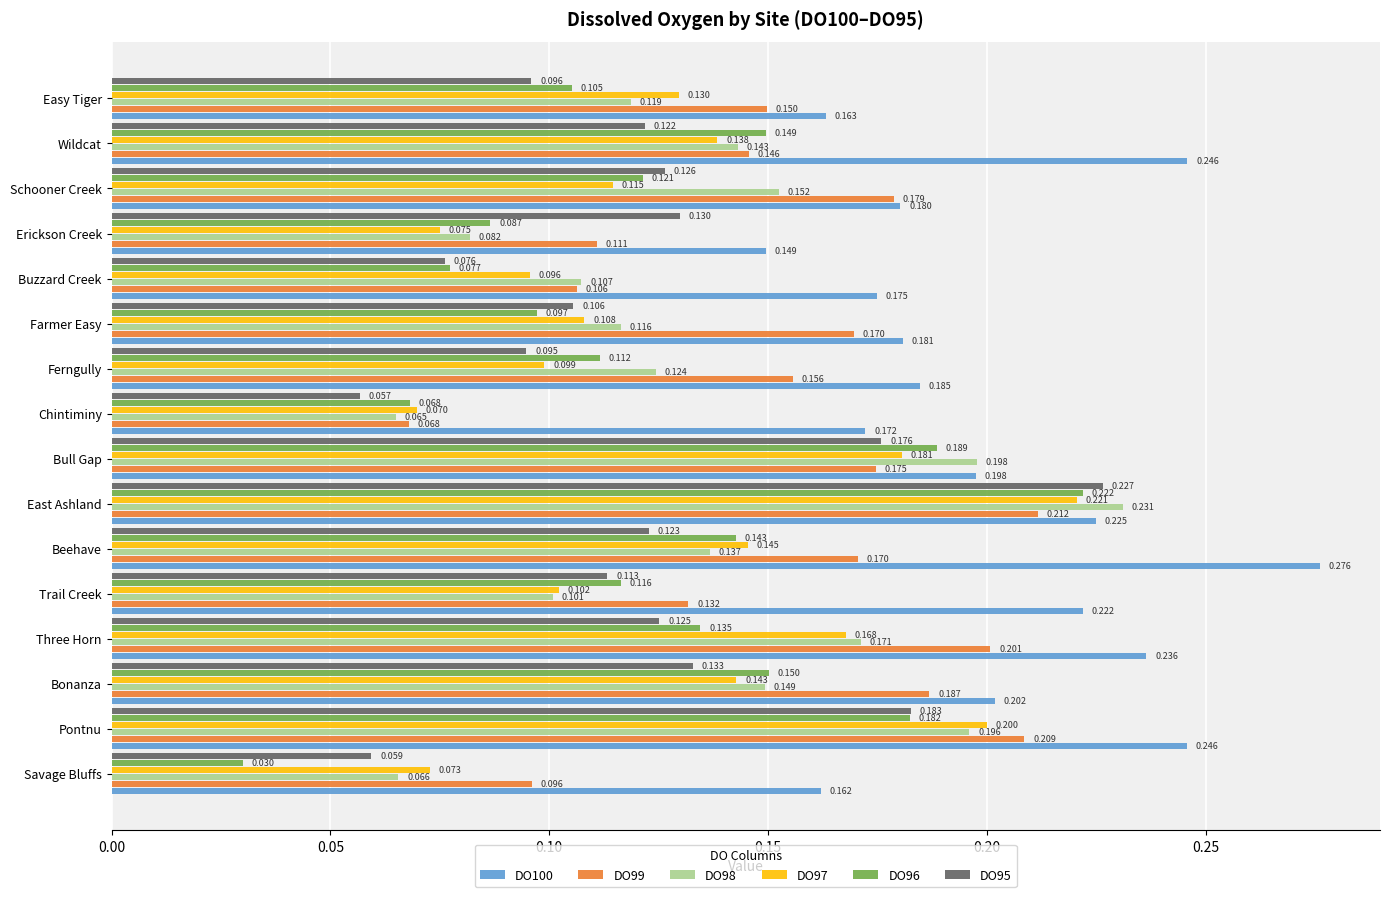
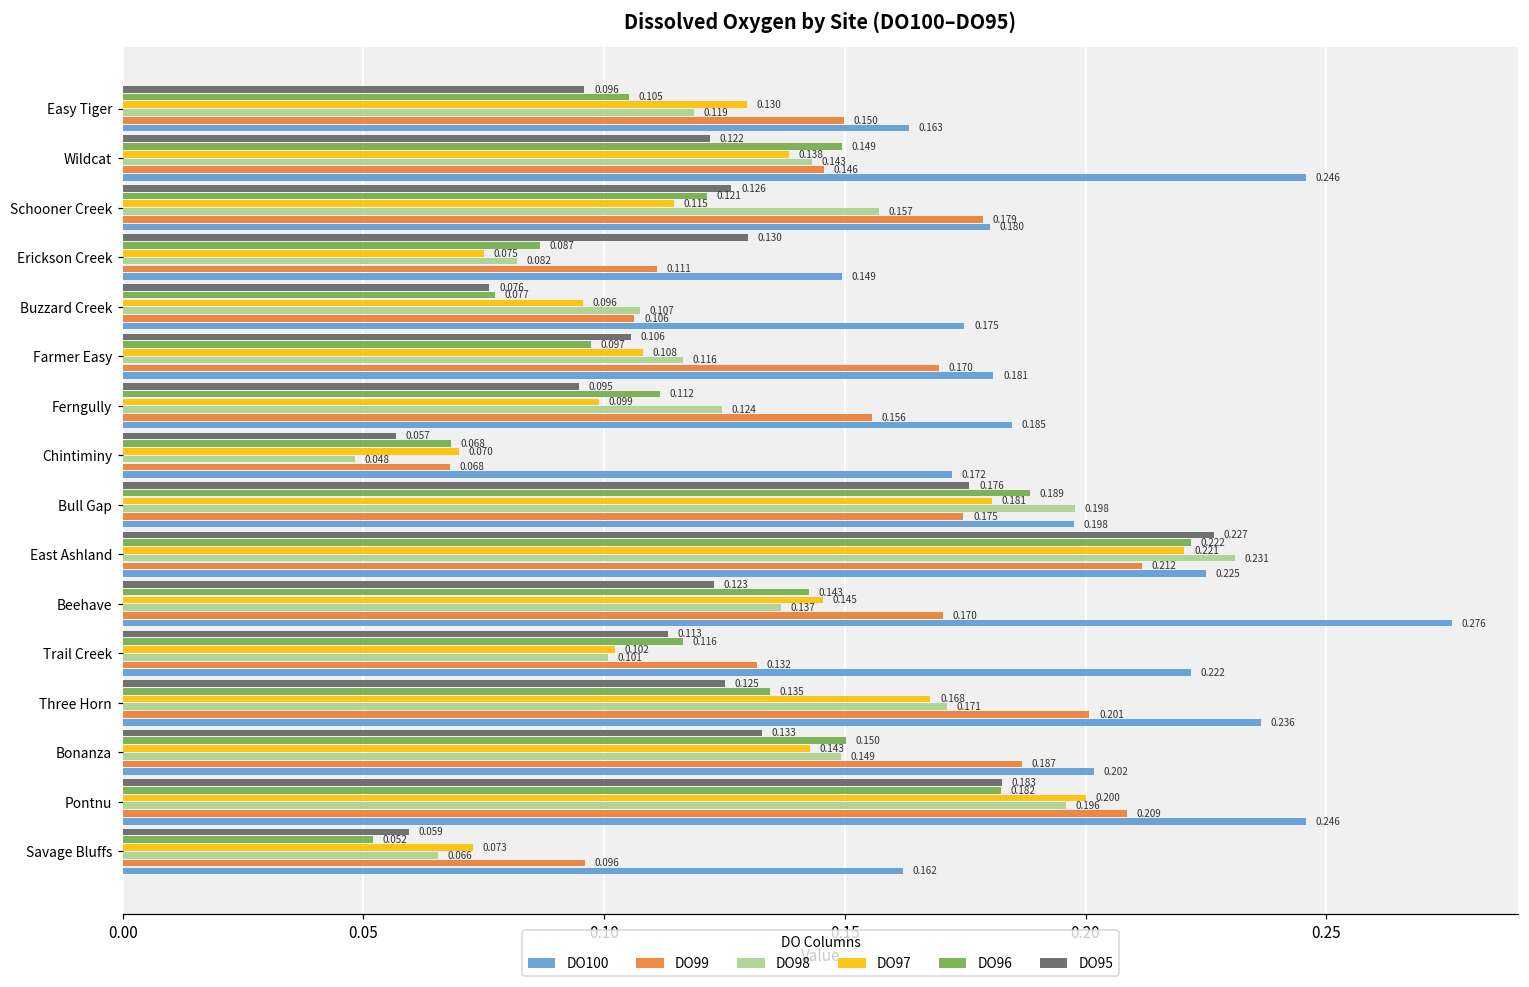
  {
    "DO100": {
      "Easy Tiger": 0.163,
      "Wildcat": 0.246,
      "Erickson Creek": 0.149,
      "Buzzard Creek": 0.175,
      "Farmer Easy": 0.181,
      "Ferngully": 0.185,
      "Chintiminy": 0.172,
      "Bull Gap": 0.198,
      "East Ashland": 0.225,
      "Beehave": 0.276,
      "Trail Creek": 0.222,
      "Three Horn": 0.236,
      "Bonanza": 0.202,
      "Pontnu": 0.246,
      "Savage Bluffs": 0.162
    },
    "DO99": {
      "Easy Tiger": 0.150,
      "Wildcat": 0.146,
      "Erickson Creek": 0.111,
      "Farmer Easy": 0.170,
      "Ferngully": 0.156,
      "Chintiminy": 0.068,
      "Bull Gap": 0.175,
      "East Ashland": 0.212,
      "Beehave": 0.170,
      "Trail Creek": 0.132,
      "Three Horn": 0.201,
      "Bonanza": 0.187,
      "Pontnu": 0.209,
      "Savage Bluffs": 0.096
    },
    "DO98": {
      "Easy Tiger": 0.119,
      "Wildcat": 0.143,
-     "Schooner Creek": 0.152,
+     "Schooner Creek": 0.157,
      "Erickson Creek": 0.082,
      "Farmer Easy": 0.116,
      "Ferngully": 0.124,
-     "Chintiminy": 0.065,
+     "Chintiminy": 0.048,
      "Bull Gap": 0.198,
      "East Ashland": 0.231,
      "Beehave": 0.137,
      "Three Horn": 0.171,
      "Bonanza": 0.149,
      "Pontnu": 0.196,
      "Savage Bluffs": 0.066
    },
    "DO97": {
      "Easy Tiger": 0.130,
      "Wildcat": 0.138,
      "Schooner Creek": 0.115,
      "Erickson Creek": 0.075,
      "Buzzard Creek": 0.096,
      "Farmer Easy": 0.108,
      "Ferngully": 0.099,
      "Chintiminy": 0.070,
      "Bull Gap": 0.181,
      "Beehave": 0.145,
      "Three Horn": 0.168,
      "Bonanza": 0.143,
      "Pontnu": 0.200,
      "Savage Bluffs": 0.073
    },
    "DO96": {
      "Easy Tiger": 0.105,
      "Wildcat": 0.149,
      "Schooner Creek": 0.121,
      "Erickson Creek": 0.087,
      "Farmer Easy": 0.097,
      "Ferngully": 0.112,
      "Chintiminy": 0.068,
      "Bull Gap": 0.189,
      "Beehave": 0.143,
      "Trail Creek": 0.116,
      "Three Horn": 0.135,
      "Bonanza": 0.150,
-     "Savage Bluffs": 0.030
+     "Savage Bluffs": 0.052
    },
    "DO95": {
      "Easy Tiger": 0.096,
      "Wildcat": 0.122,
      "Schooner Creek": 0.126,
      "Erickson Creek": 0.130,
      "Farmer Easy": 0.106,
      "Ferngully": 0.095,
      "Chintiminy": 0.057,
      "Bull Gap": 0.176,
      "East Ashland": 0.227,
      "Beehave": 0.123,
      "Trail Creek": 0.113,
      "Three Horn": 0.125,
      "Bonanza": 0.133,
      "Savage Bluffs": 0.059
    }
  }
